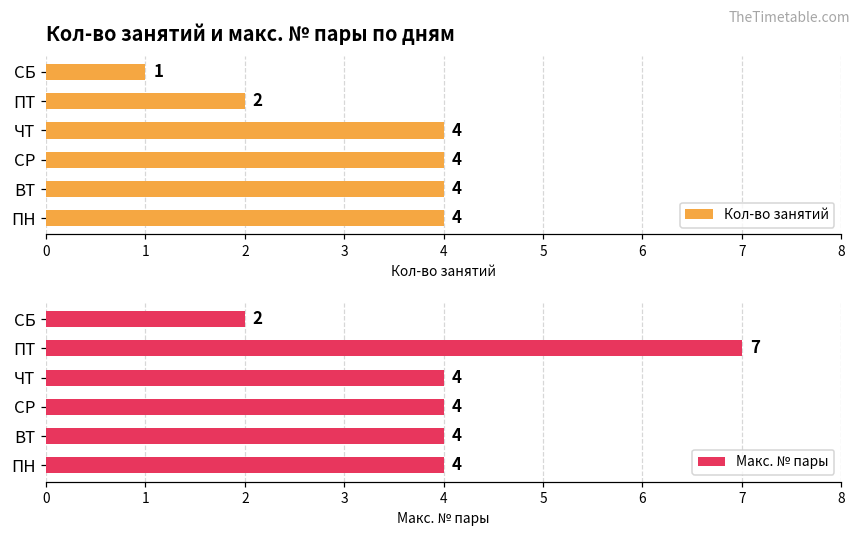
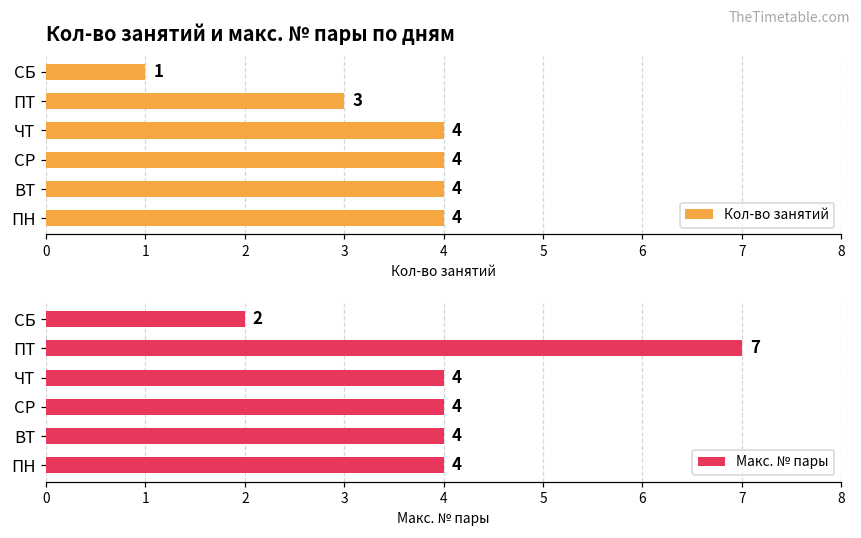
  {
    "Кол-во занятий и макс. № пары по дням": {
      "СБ": 1,
-     "ПТ": 2,
+     "ПТ": 3,
      "ЧТ": 4,
      "СР": 4,
      "ВТ": 4,
      "ПН": 4
    }
  }
